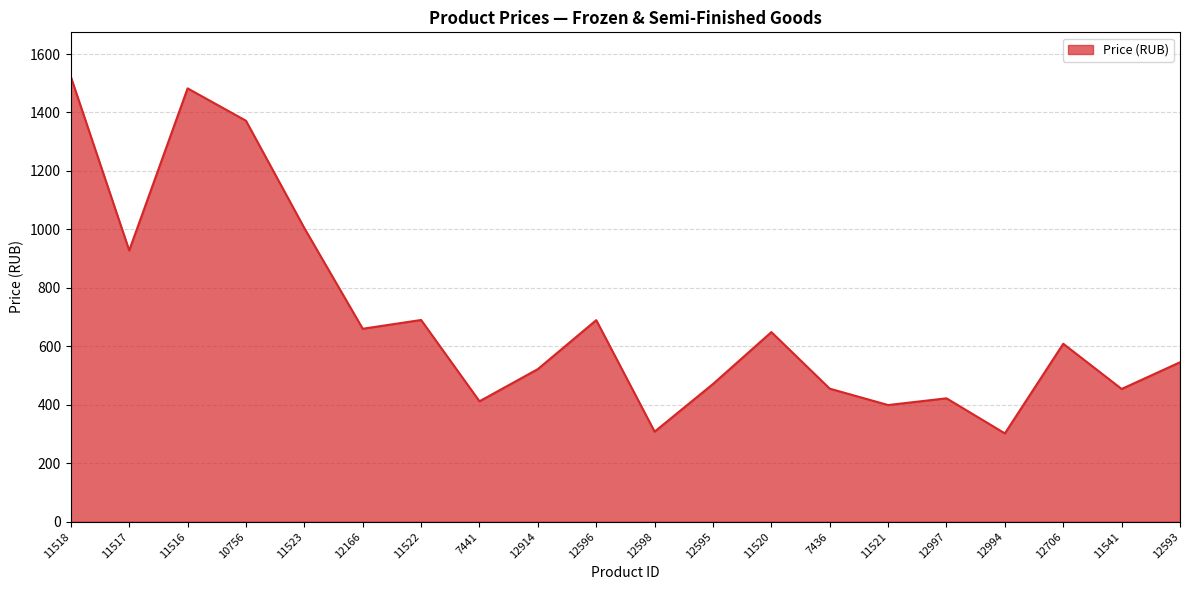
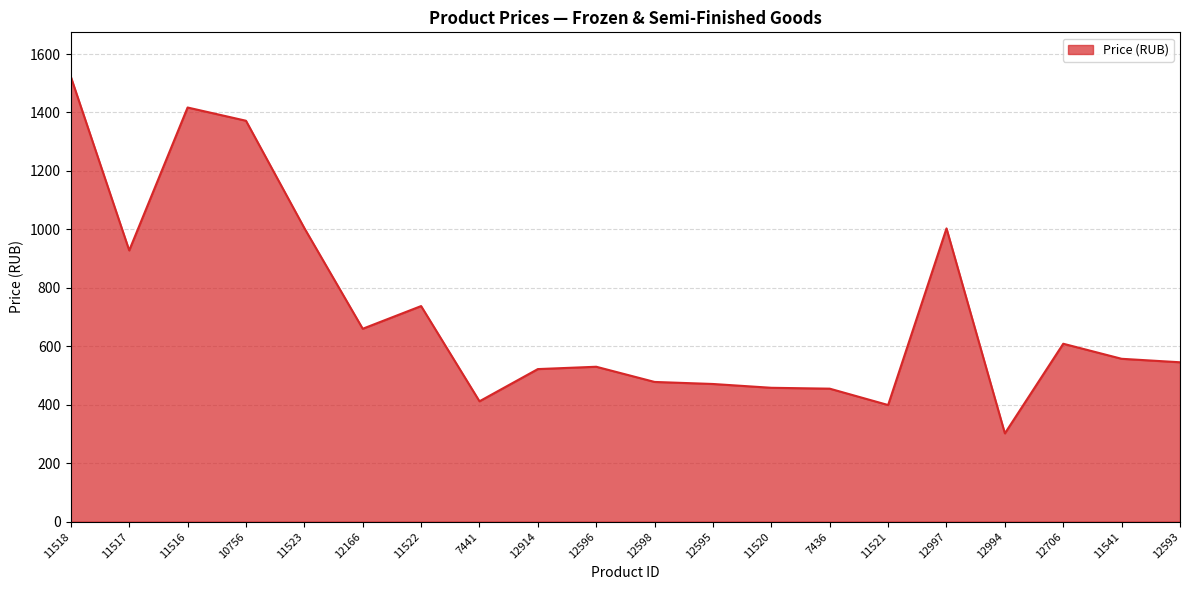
  {
    "11518": 1520,
    "11517": 930,
-   "11516": 1480,
+   "11516": 1420,
    "10756": 1370,
    "11523": 1000,
    "12166": 660,
-   "11522": 690,
+   "11522": 740,
    "7441": 410,
    "12914": 520,
-   "12596": 690,
-   "12598": 310,
+   "12596": 530,
+   "12598": 480,
    "12595": 470,
-   "11520": 650,
+   "11520": 460,
    "7436": 460,
    "11521": 400,
-   "12997": 420,
+   "12997": 1000,
    "12994": 300,
    "12706": 610,
-   "11541": 450,
+   "11541": 560,
    "12593": 550
  }
